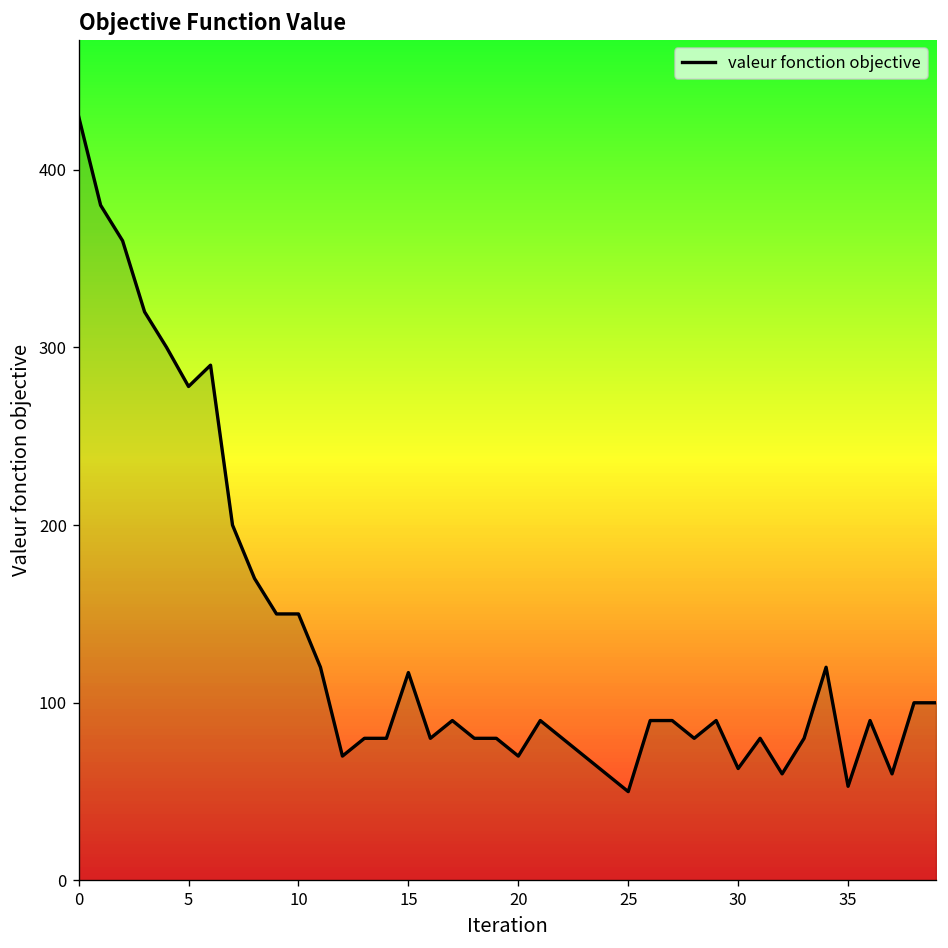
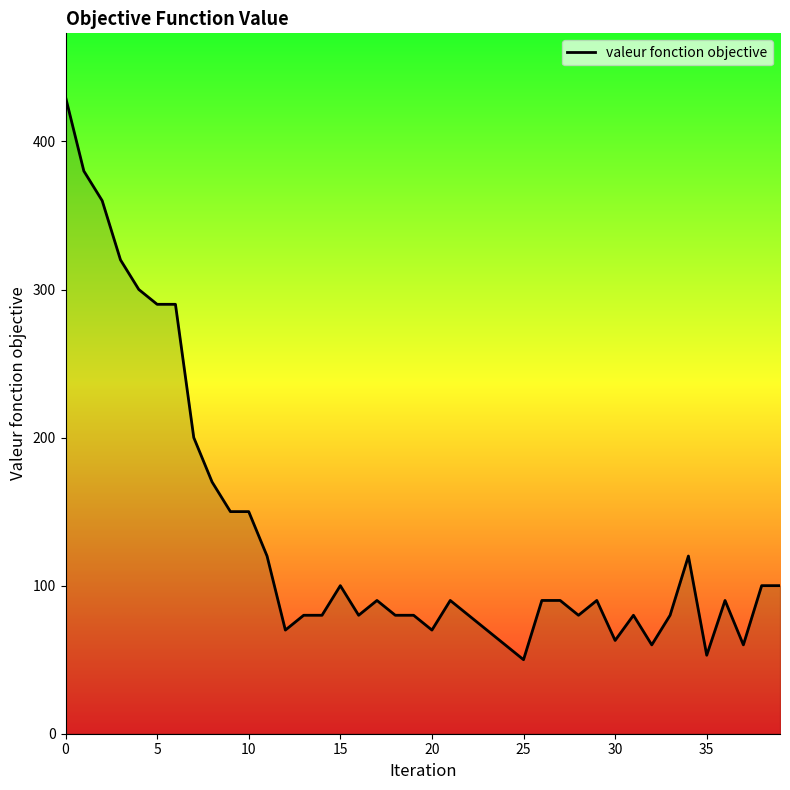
  {
    "0": 430,
-   "5": 278,
+   "5": 290,
    "10": 150,
-   "15": 117,
+   "15": 100,
    "20": 70,
    "25": 50,
    "30": 63,
    "35": 53
  }
